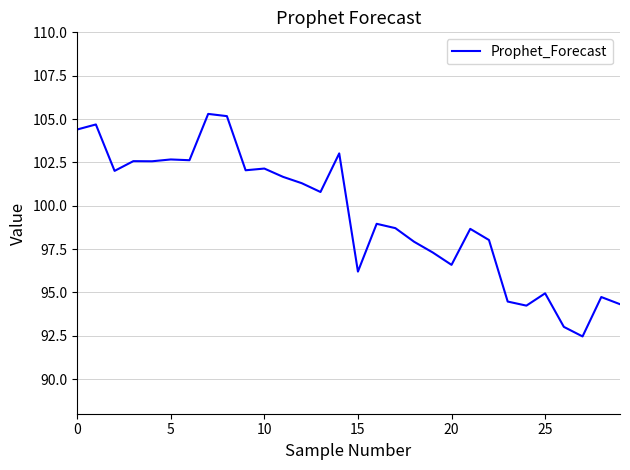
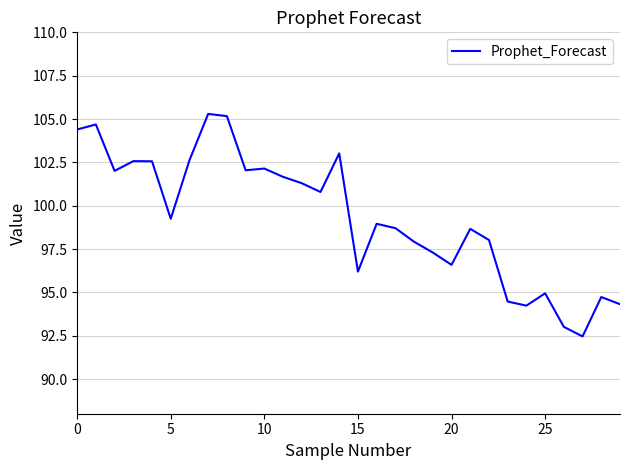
  {
    "0": 104.4,
-   "5": 102.7,
+   "5": 99.2,
    "10": 102.1,
    "15": 96.2,
    "20": 96.6,
    "25": 94.9
  }
